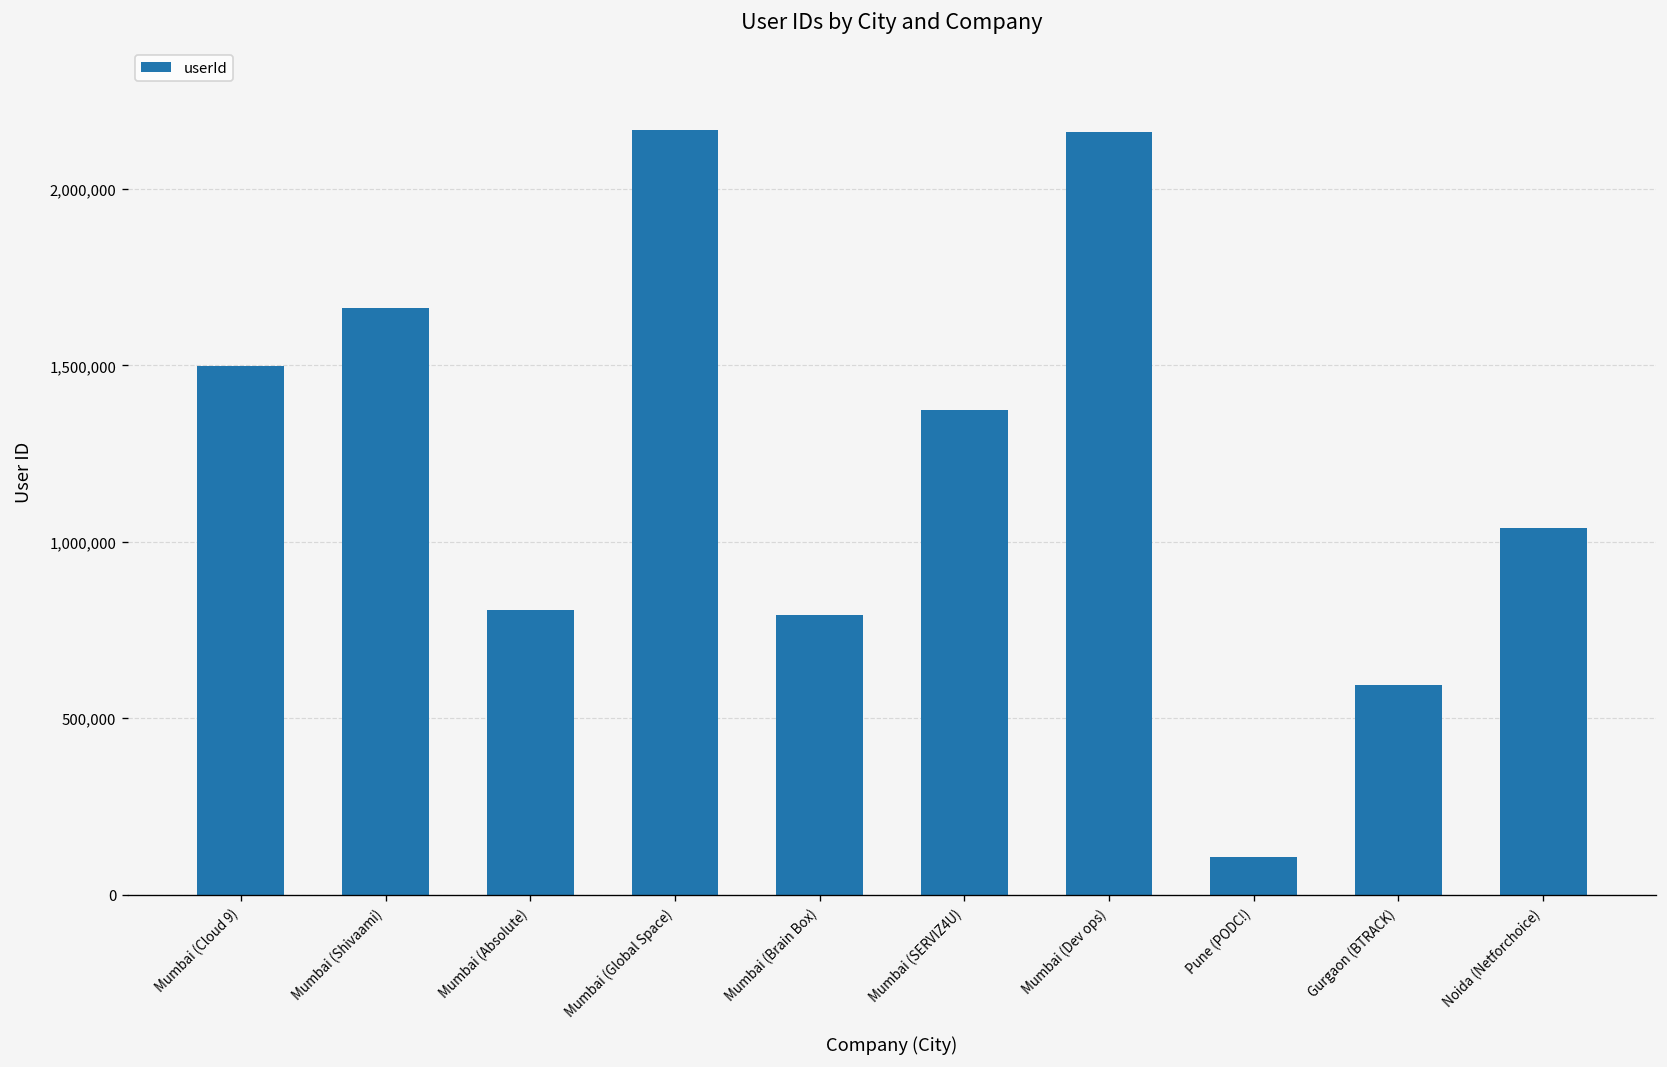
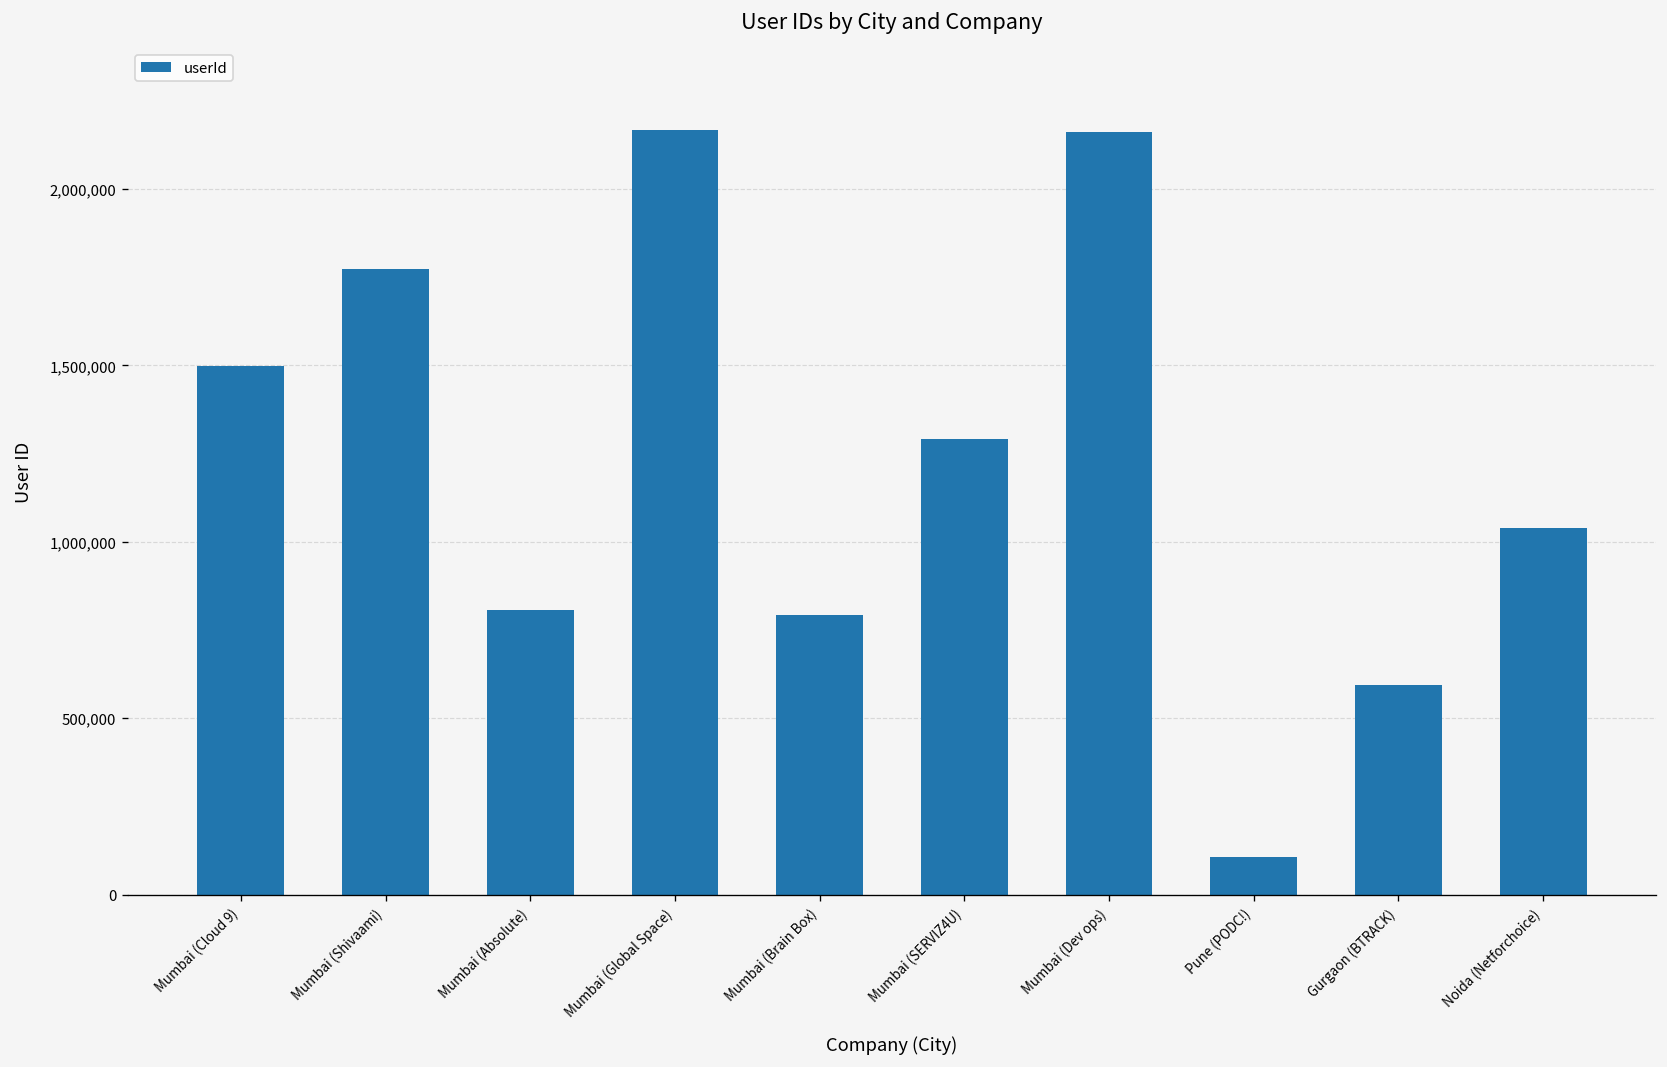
  {
    "Mumbai (Cloud 9)": "1,500,000",
-   "Mumbai (Shivaami)": "1,660,000",
+   "Mumbai (Shivaami)": "1,770,000",
    "Mumbai (Absolute)": "810,000",
    "Mumbai (Global Space)": "2,170,000",
    "Mumbai (Brain Box)": "790,000",
-   "Mumbai (SERVIZ4U)": "1,370,000",
+   "Mumbai (SERVIZ4U)": "1,290,000",
    "Mumbai (Dev ops)": "2,160,000",
    "Pune (PODC!)": "110,000",
    "Gurgaon (BTRACK)": "600,000",
    "Noida (Netforchoice)": "1,040,000"
  }
